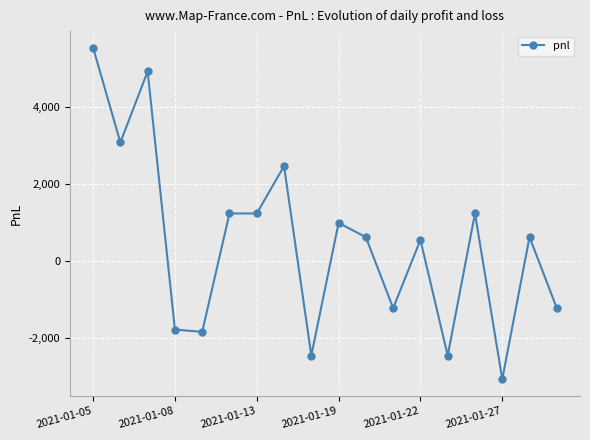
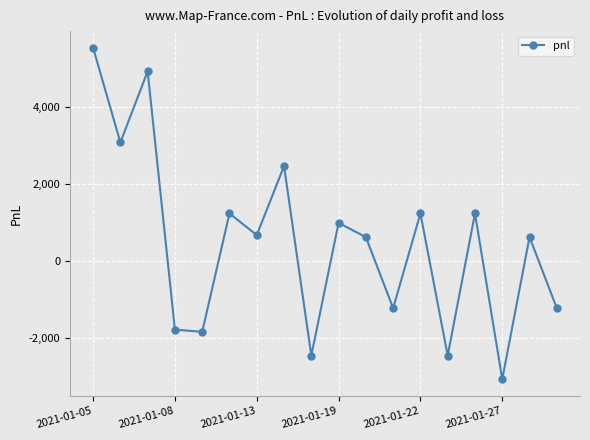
  {
    "2021-01-05": "5,500",
    "2021-01-08": "-1,800",
-   "2021-01-13": "1,200",
+   "2021-01-13": "700",
    "2021-01-19": "1,000",
-   "2021-01-22": "500",
+   "2021-01-22": "1,200",
    "2021-01-27": "-3,100"
  }
